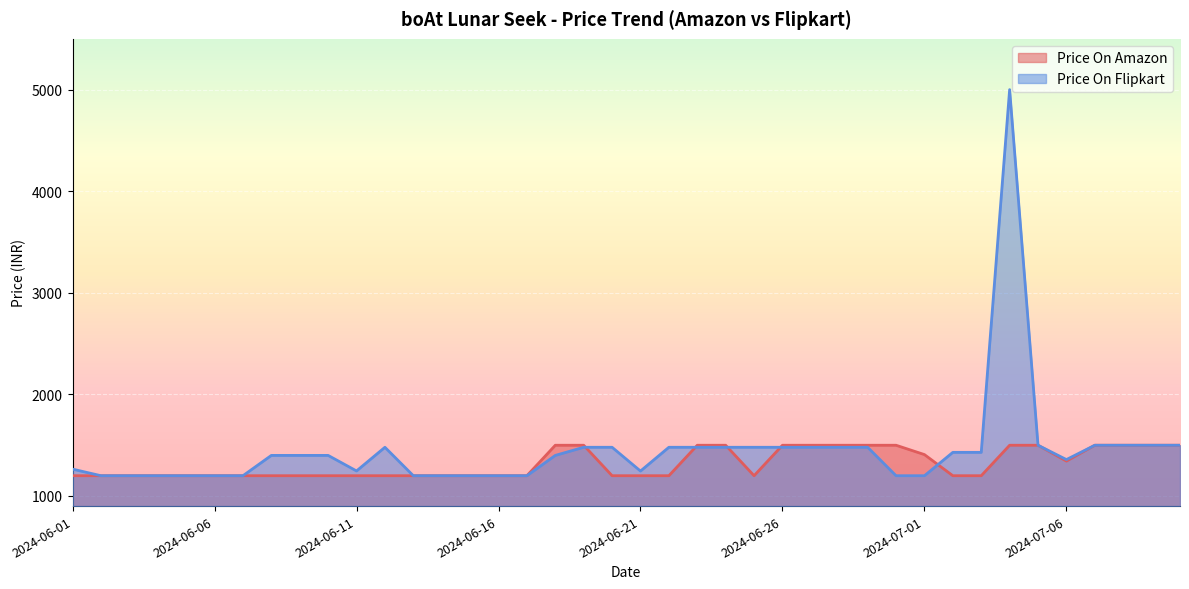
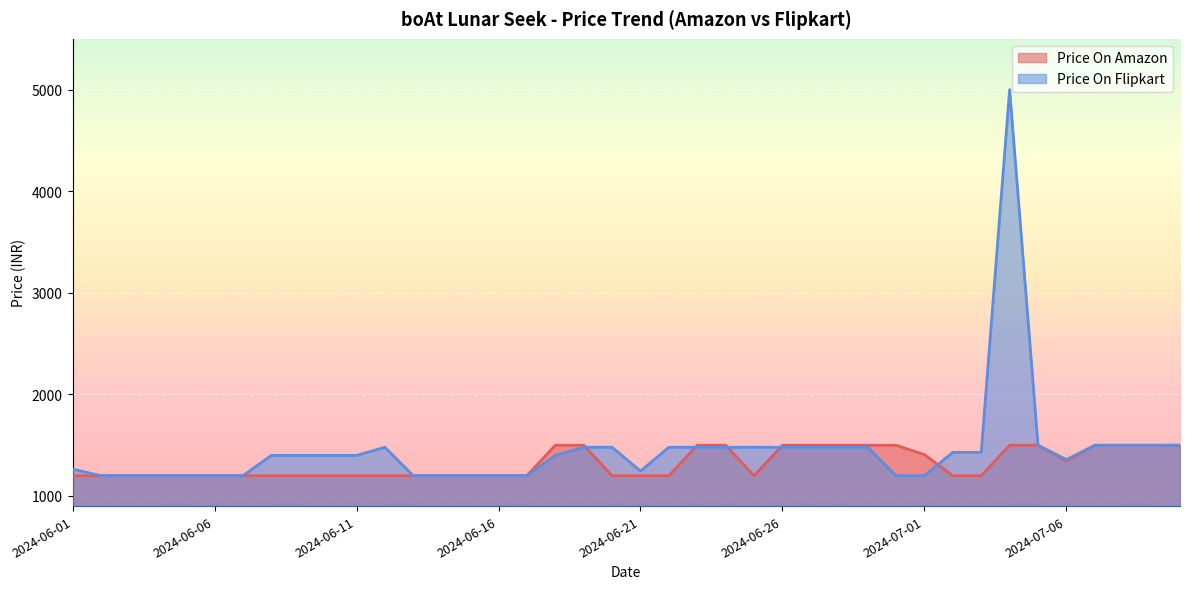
  {
    "Price On Amazon": {
      "2024-06-01": 1200,
      "2024-06-11": 1200,
      "2024-06-21": 1200,
      "2024-07-01": 1410
    },
    "Price On Flipkart": {
      "2024-06-01": 1260,
-     "2024-06-11": 1250,
+     "2024-06-11": 1400,
      "2024-06-21": 1250,
      "2024-07-01": 1200
    }
  }
